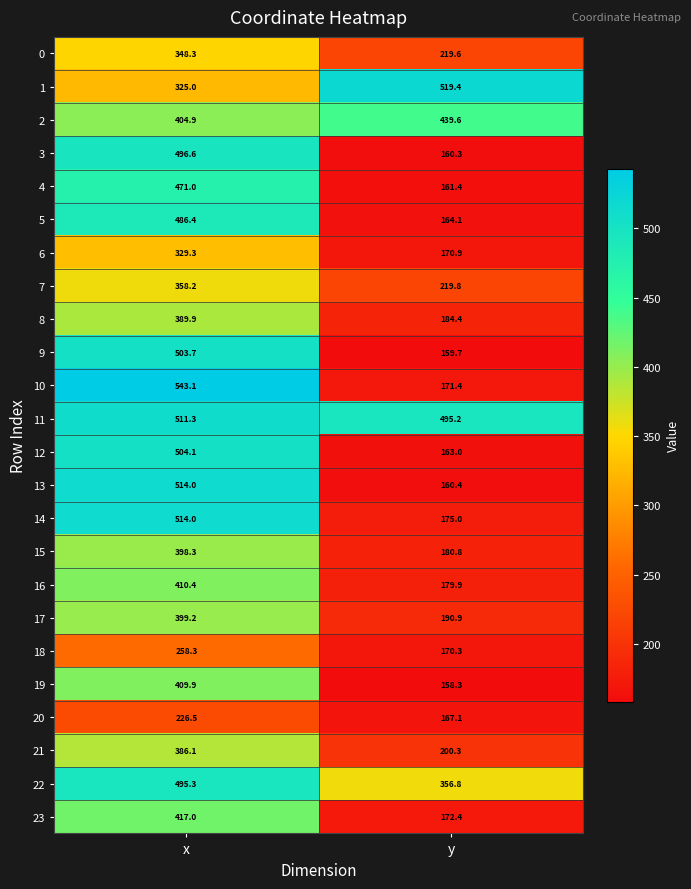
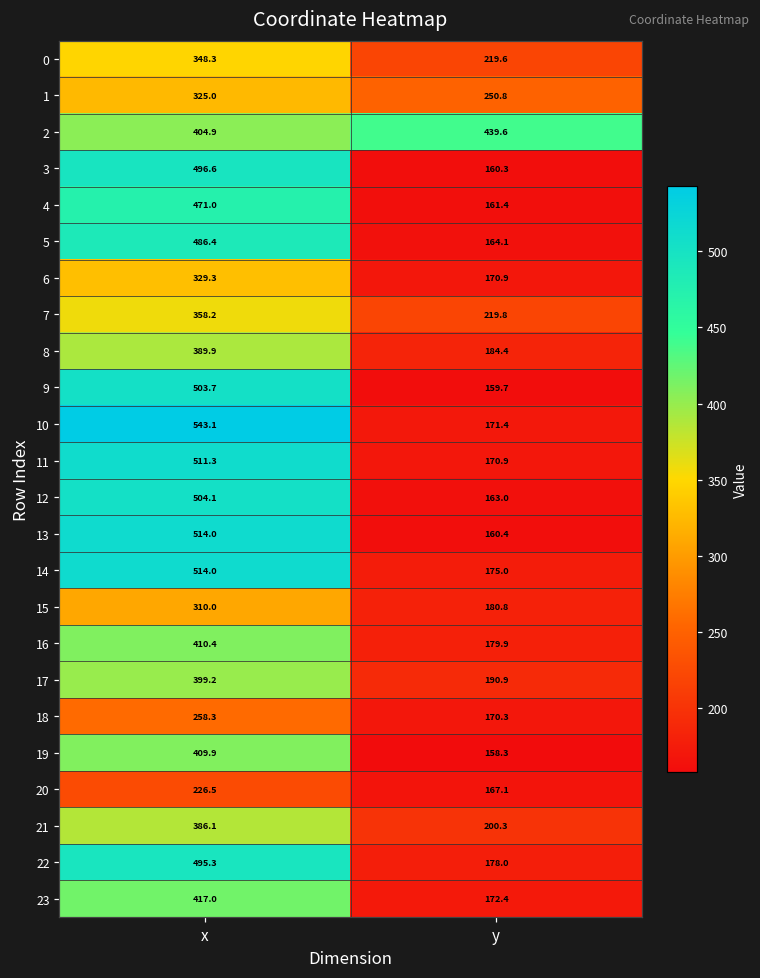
  {
    "0": {
      "x": 348.3,
      "y": 219.6
    },
    "1": {
      "x": 325.0,
-     "y": 519.4
+     "y": 250.8
    },
    "2": {
      "x": 404.9,
      "y": 439.6
    },
    "3": {
      "x": 496.6,
      "y": 160.3
    },
    "4": {
      "x": 471.0,
      "y": 161.4
    },
    "5": {
      "x": 486.4,
      "y": 164.1
    },
    "6": {
      "x": 329.3,
      "y": 170.9
    },
    "7": {
      "x": 358.2,
      "y": 219.8
    },
    "8": {
      "x": 389.9,
      "y": 184.4
    },
    "9": {
      "x": 503.7,
      "y": 159.7
    },
    "10": {
      "x": 543.1,
      "y": 171.4
    },
    "11": {
      "x": 511.3,
-     "y": 495.2
+     "y": 170.9
    },
    "12": {
      "x": 504.1,
      "y": 163.0
    },
    "13": {
      "x": 514.0,
      "y": 160.4
    },
    "14": {
      "x": 514.0,
      "y": 175.0
    },
    "15": {
-     "x": 398.3,
+     "x": 310.0,
      "y": 180.8
    },
    "16": {
      "x": 410.4,
      "y": 179.9
    },
    "17": {
      "x": 399.2,
      "y": 190.9
    },
    "18": {
      "x": 258.3,
      "y": 170.3
    },
    "19": {
      "x": 409.9,
      "y": 158.3
    },
    "20": {
      "x": 226.5,
      "y": 167.1
    },
    "21": {
      "x": 386.1,
      "y": 200.3
    },
    "22": {
      "x": 495.3,
-     "y": 356.8
+     "y": 178.0
    },
    "23": {
      "x": 417.0,
      "y": 172.4
    }
  }
